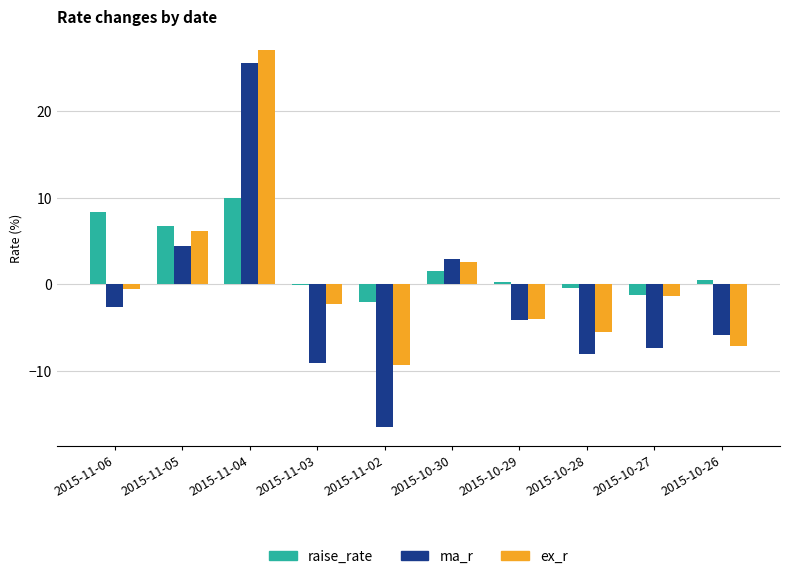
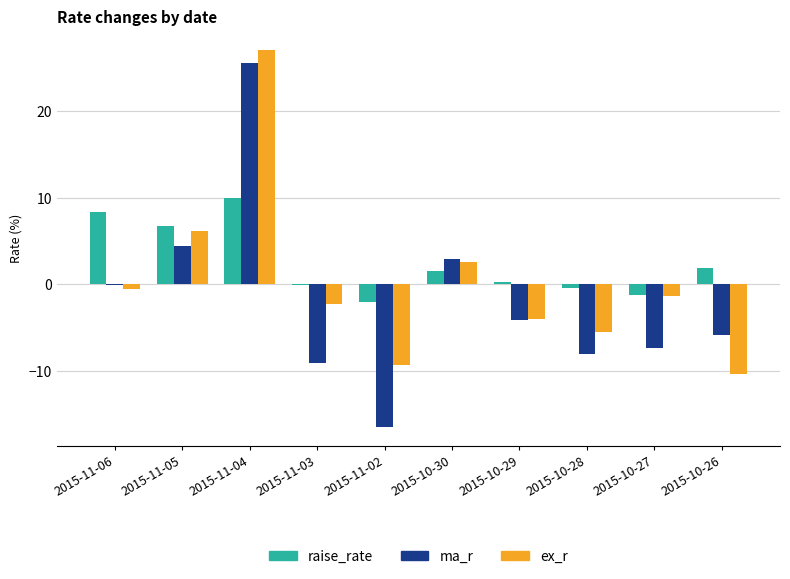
  {
    "raise_rate": {
      "2015-11-06": 8,
      "2015-11-05": 7,
      "2015-11-04": 10,
      "2015-11-02": -2,
      "2015-10-30": 2,
      "2015-10-28": 0,
      "2015-10-27": -1,
-     "2015-10-26": 0
+     "2015-10-26": 2
    },
    "ma_r": {
-     "2015-11-06": -3,
+     "2015-11-06": 0,
      "2015-11-05": 4,
      "2015-11-04": 26,
      "2015-11-03": -9,
      "2015-11-02": -17,
      "2015-10-30": 3,
      "2015-10-29": -4,
      "2015-10-28": -8,
      "2015-10-27": -7,
      "2015-10-26": -6
    },
    "ex_r": {
      "2015-11-06": -1,
      "2015-11-05": 6,
      "2015-11-04": 27,
      "2015-11-03": -2,
      "2015-11-02": -9,
      "2015-10-30": 3,
      "2015-10-29": -4,
      "2015-10-28": -6,
      "2015-10-27": -1,
-     "2015-10-26": -7
+     "2015-10-26": -10
    }
  }
